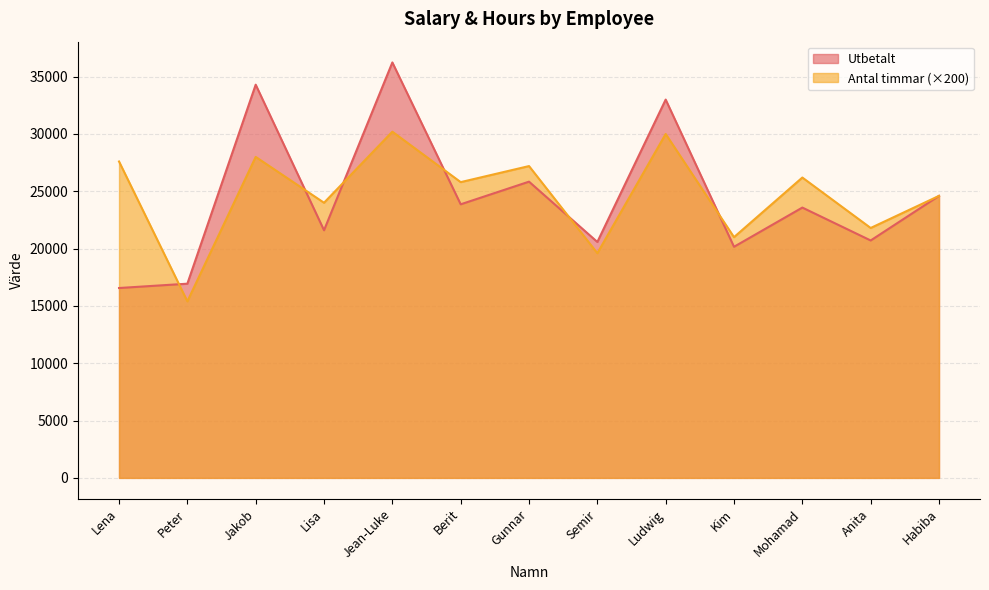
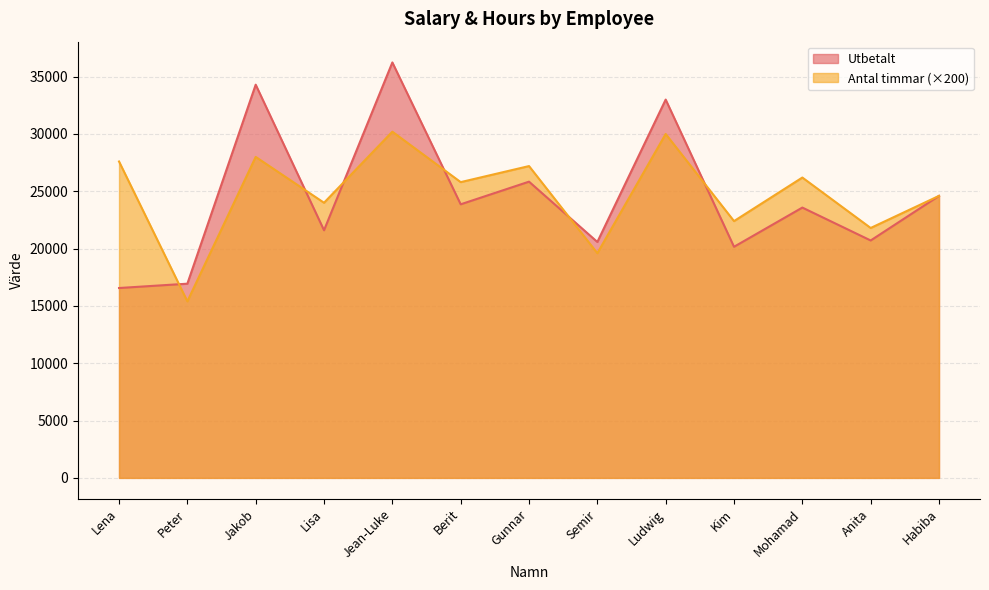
  {
    "Utbetalt": {
      "Lena": 16600,
      "Peter": 16900,
      "Jakob": 34300,
      "Lisa": 21600,
      "Jean-Luke": 36200,
      "Berit": 23900,
      "Gunnar": 25800,
      "Semir": 20600,
      "Ludwig": 33000,
      "Kim": 20200,
      "Mohamad": 23600,
      "Anita": 20700
    },
    "Antal timmar (×200)": {
      "Lena": 27600,
      "Peter": 15400,
      "Jakob": 28000,
      "Lisa": 24000,
      "Jean-Luke": 30200,
      "Berit": 25800,
      "Gunnar": 27200,
      "Semir": 19600,
      "Ludwig": 30000,
-     "Kim": 21000,
+     "Kim": 22400,
      "Mohamad": 26200,
      "Anita": 21800
    }
  }
